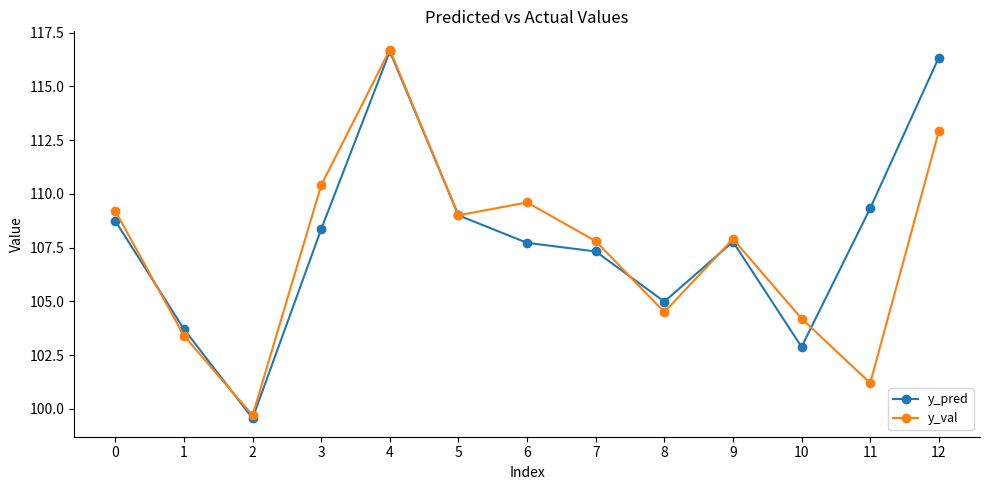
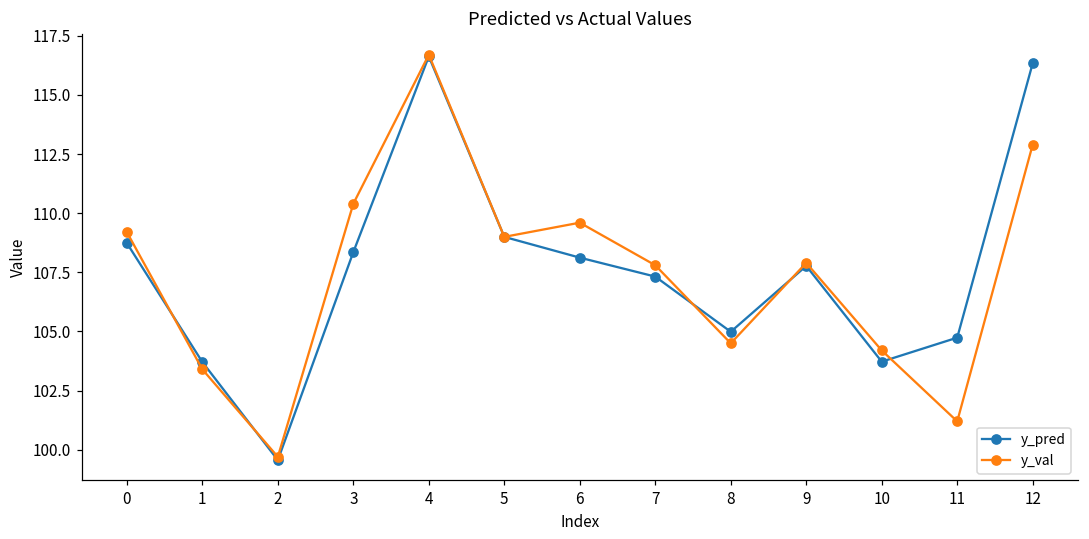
  {
    "y_pred": {
      "0": 108.7,
      "1": 103.7,
      "2": 99.6,
      "3": 108.4,
-     "6": 107.7,
+     "6": 108.1,
      "7": 107.3,
      "8": 105.0,
      "9": 107.8,
-     "10": 102.9,
-     "11": 109.3,
+     "10": 103.7,
+     "11": 104.7,
      "12": 116.3
    },
    "y_val": {
      "0": 109.2,
      "1": 103.4,
      "2": 99.7,
      "3": 110.4,
      "6": 109.6,
      "7": 107.8,
      "8": 104.5,
      "9": 107.9,
      "10": 104.2,
      "11": 101.2,
      "12": 112.9
    }
  }
